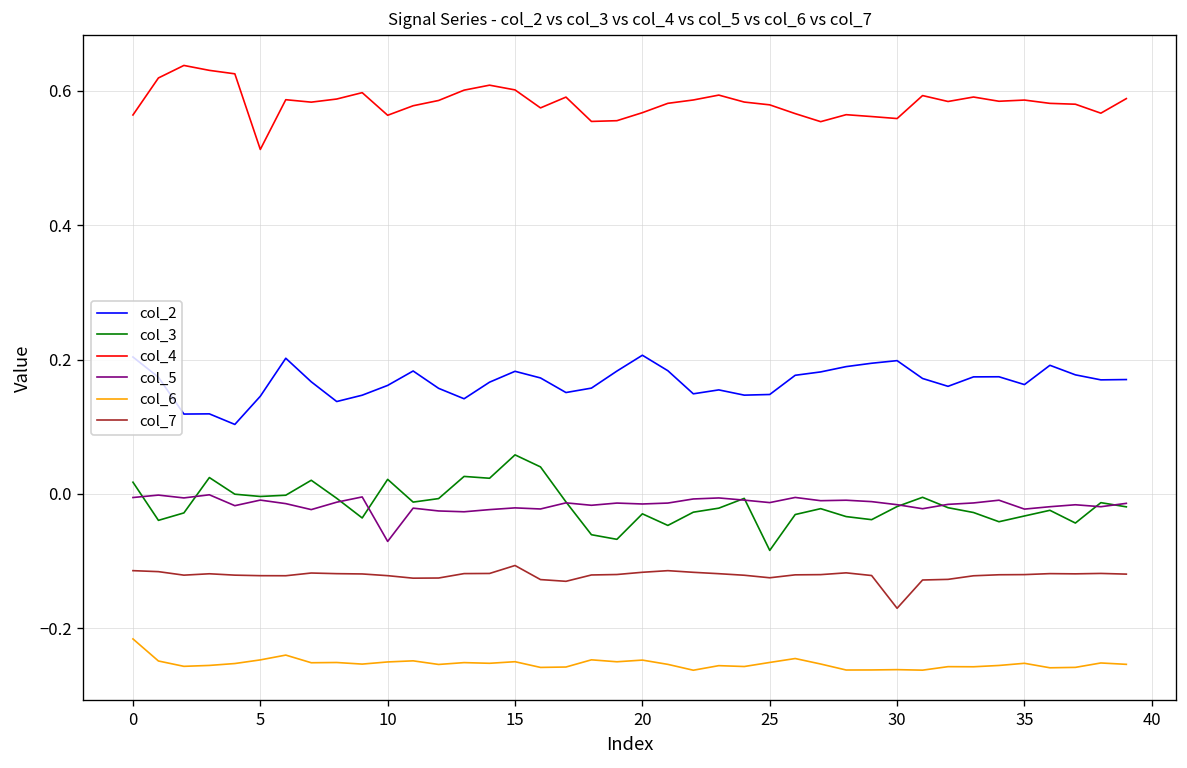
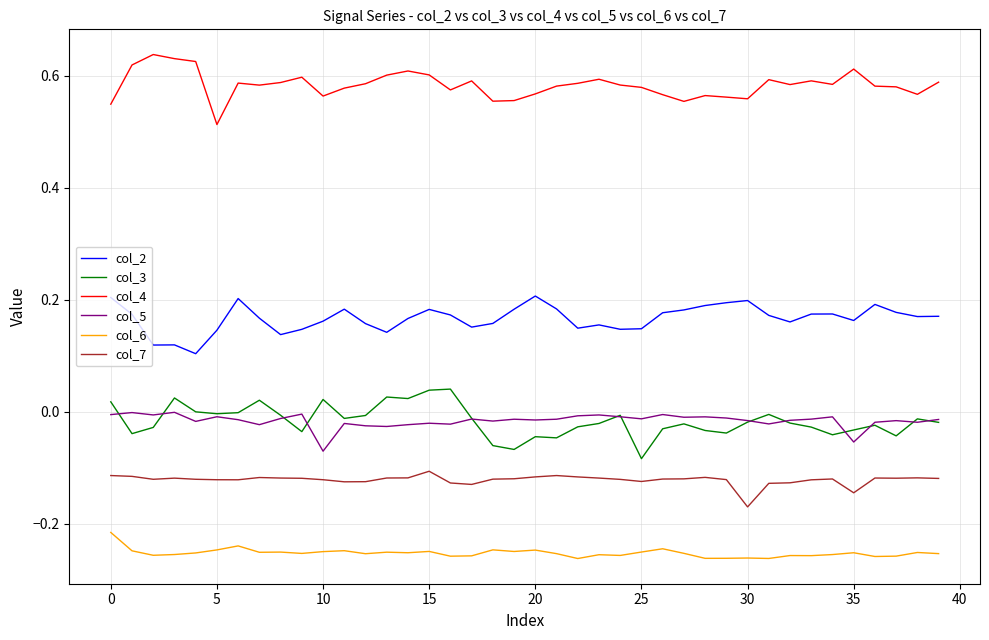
  {
    "col_2": {
      "5": 0.15,
      "10": 0.16,
      "15": 0.18,
      "20": 0.21,
      "25": 0.15,
      "30": 0.20,
      "35": 0.16
    },
    "col_3": {
      "0": 0.02,
      "5": 0.00,
      "10": 0.02,
-     "15": 0.06,
-     "20": -0.03,
+     "15": 0.04,
+     "20": -0.04,
      "25": -0.08,
      "35": -0.03
    },
    "col_4": {
-     "0": 0.56,
+     "0": 0.55,
      "5": 0.51,
      "10": 0.56,
      "15": 0.60,
      "20": 0.57,
      "25": 0.58,
      "30": 0.56,
-     "35": 0.59
+     "35": 0.61
    },
    "col_5": {
      "0": -0.01,
      "5": -0.01,
      "10": -0.07,
      "15": -0.02,
      "20": -0.01,
      "25": -0.01,
-     "35": -0.02
+     "35": -0.05
    },
    "col_6": {
      "0": -0.22,
      "5": -0.25,
      "10": -0.25,
      "15": -0.25,
      "20": -0.25,
      "25": -0.25,
      "30": -0.26,
      "35": -0.25
    },
    "col_7": {
      "0": -0.11,
      "5": -0.12,
      "10": -0.12,
      "15": -0.11,
      "20": -0.12,
      "25": -0.12,
      "30": -0.17,
-     "35": -0.12
+     "35": -0.14
    }
  }
